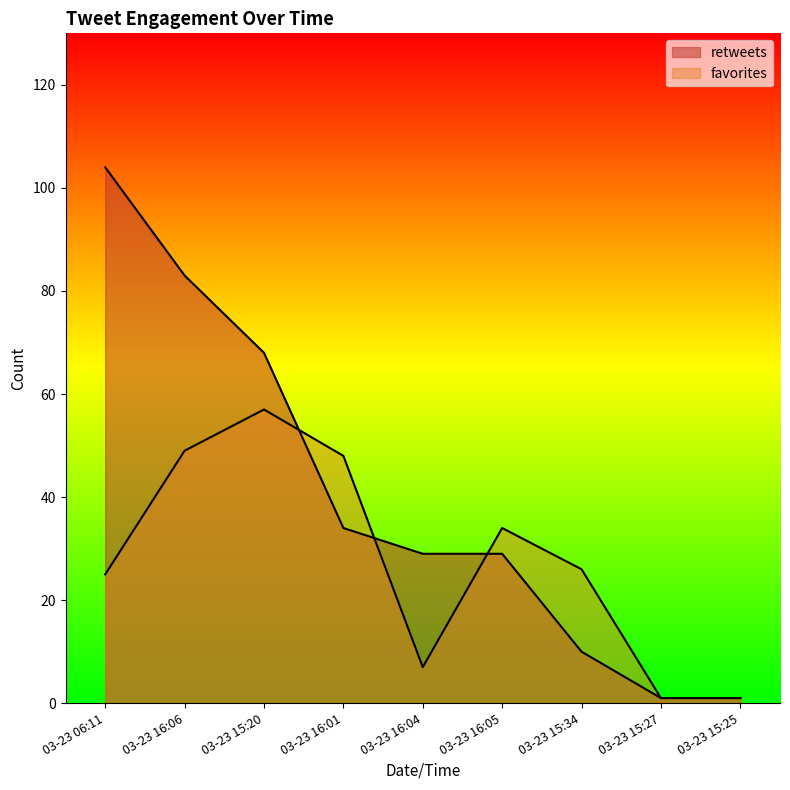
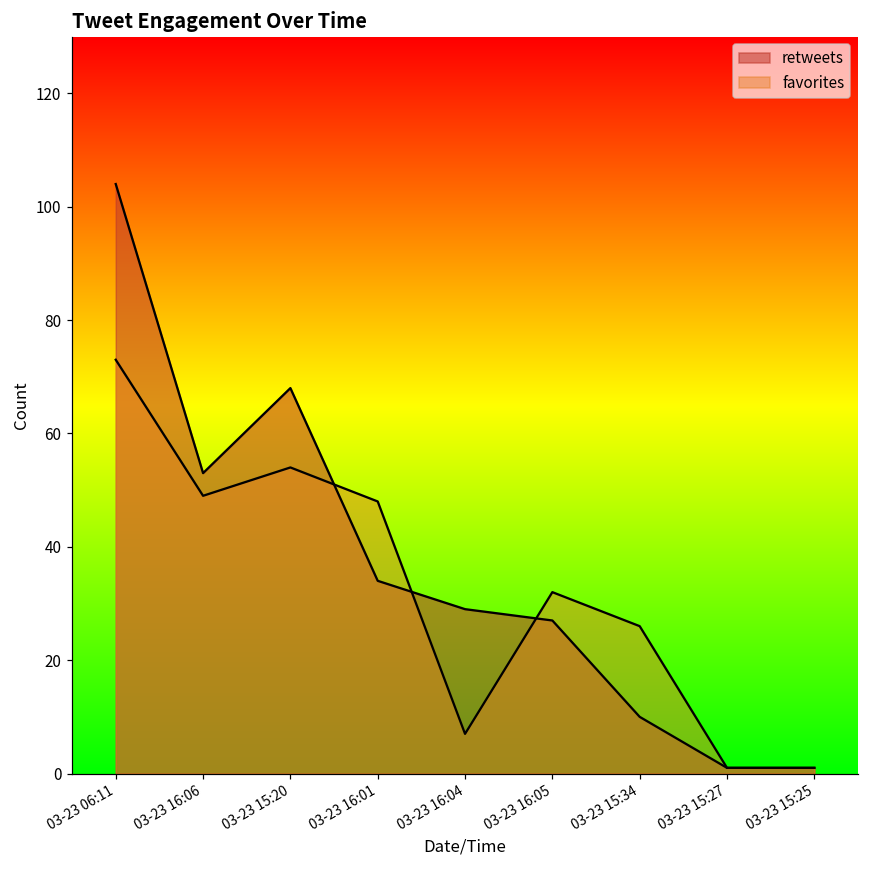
  {
    "retweets": {
      "03-23 06:11": 104,
-     "03-23 16:06": 83,
+     "03-23 16:06": 53,
      "03-23 15:20": 68,
      "03-23 16:01": 34,
      "03-23 16:04": 29,
-     "03-23 16:05": 29,
+     "03-23 16:05": 27,
      "03-23 15:34": 10
    },
    "favorites": {
-     "03-23 06:11": 25,
+     "03-23 06:11": 73,
      "03-23 16:06": 49,
-     "03-23 15:20": 57,
+     "03-23 15:20": 54,
      "03-23 16:01": 48,
      "03-23 16:04": 7,
-     "03-23 16:05": 34,
+     "03-23 16:05": 32,
      "03-23 15:34": 26
    }
  }
